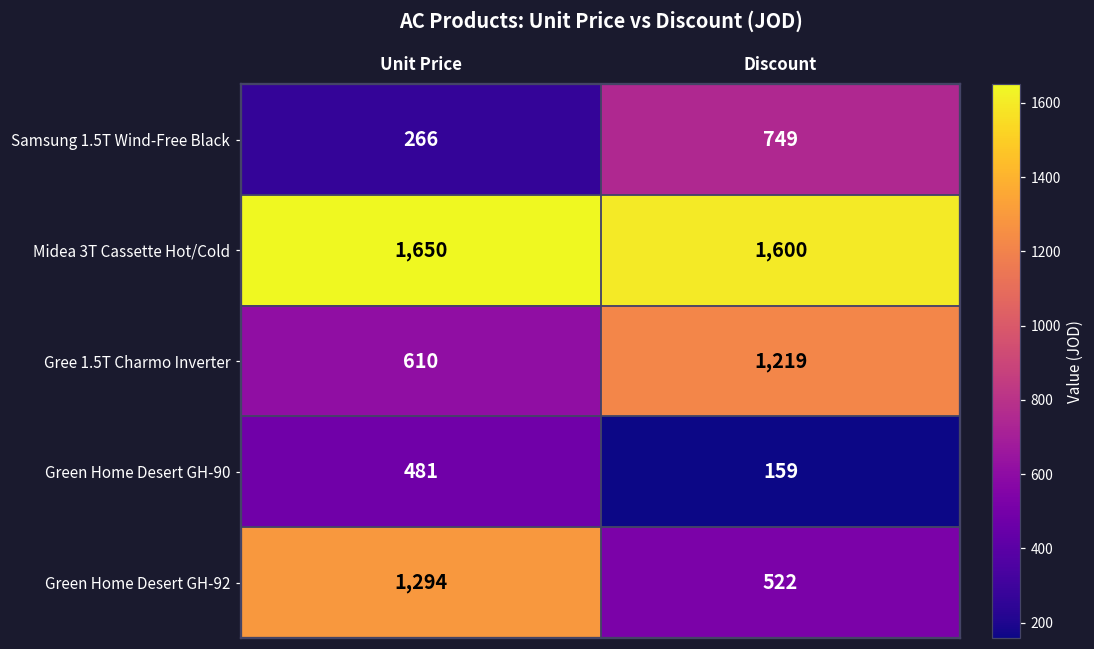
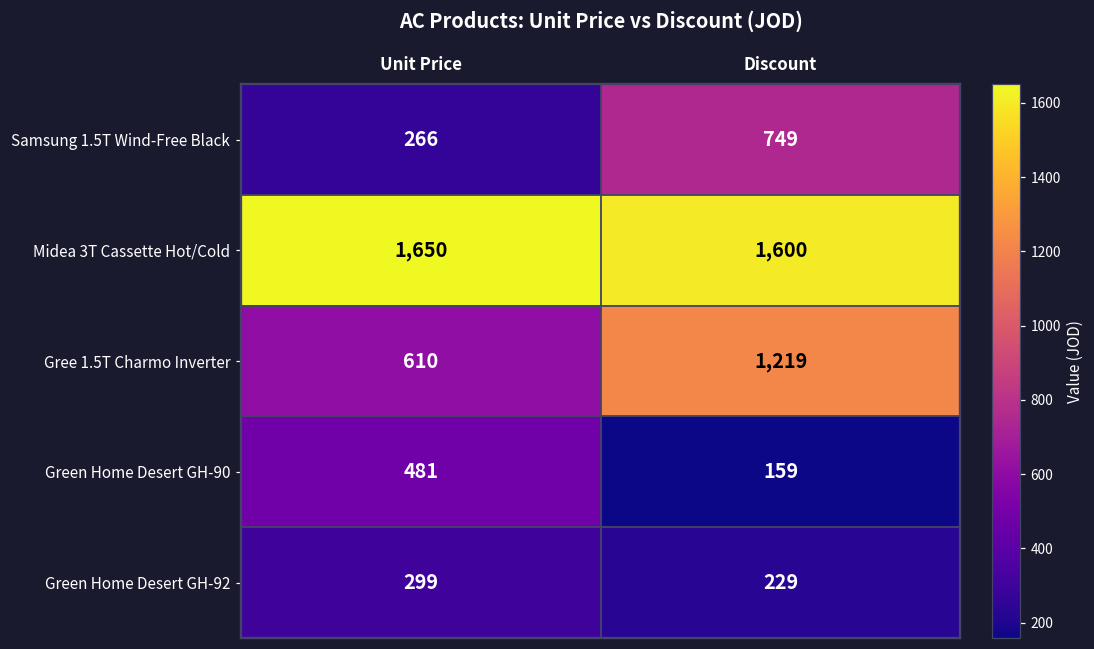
  {
    "Samsung 1.5T Wind-Free Black": {
      "Unit Price": "266",
      "Discount": "749"
    },
    "Midea 3T Cassette Hot/Cold": {
      "Unit Price": "1,650",
      "Discount": "1,600"
    },
    "Gree 1.5T Charmo Inverter": {
      "Unit Price": "610",
      "Discount": "1,219"
    },
    "Green Home Desert GH-90": {
      "Unit Price": "481",
      "Discount": "159"
    },
    "Green Home Desert GH-92": {
-     "Unit Price": "1,294",
-     "Discount": "522"
+     "Unit Price": "299",
+     "Discount": "229"
    }
  }
